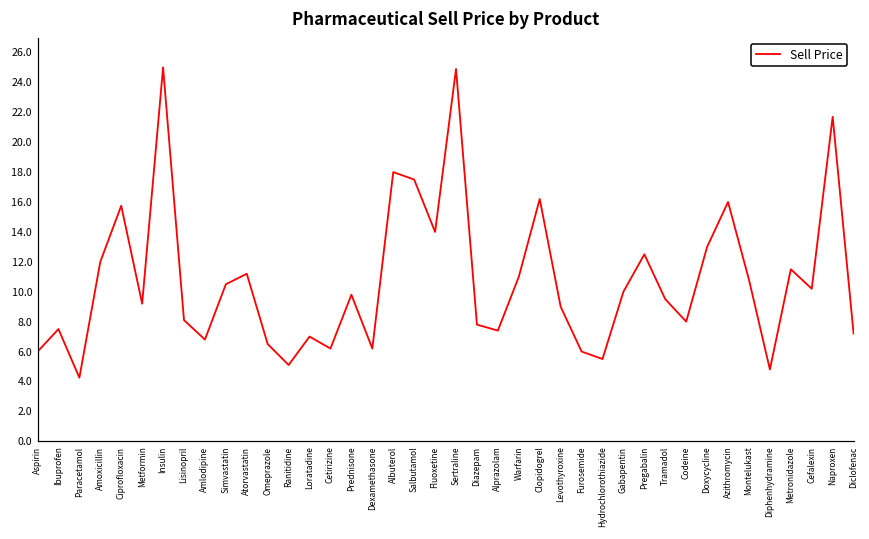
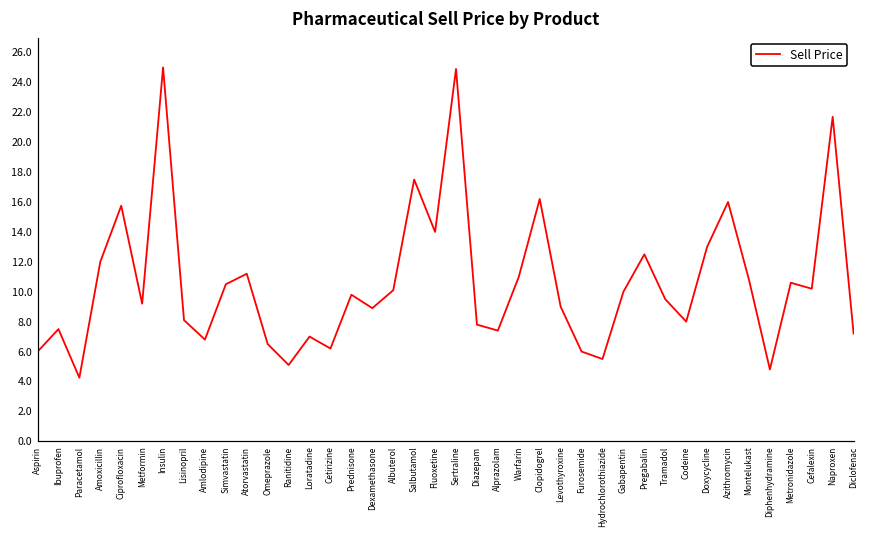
  {
    "Aspirin": 6.0,
    "Ibuprofen": 7.5,
    "Paracetamol": 4.3,
    "Amoxicillin": 12.0,
    "Ciprofloxacin": 15.8,
    "Metformin": 9.2,
    "Insulin": 25.0,
    "Lisinopril": 8.1,
    "Amlodipine": 6.8,
    "Simvastatin": 10.5,
    "Atorvastatin": 11.2,
    "Omeprazole": 6.5,
    "Ranitidine": 5.1,
    "Loratadine": 7.0,
    "Cetirizine": 6.2,
    "Prednisone": 9.8,
-   "Dexamethasone": 6.2,
-   "Albuterol": 18.0,
+   "Dexamethasone": 8.9,
+   "Albuterol": 10.1,
    "Salbutamol": 17.5,
    "Fluoxetine": 14.0,
    "Sertraline": 24.9,
    "Diazepam": 7.8,
    "Alprazolam": 7.4,
    "Warfarin": 11.0,
    "Clopidogrel": 16.2,
    "Levothyroxine": 9.0,
    "Furosemide": 6.0,
    "Hydrochlorothiazide": 5.5,
    "Gabapentin": 10.0,
    "Pregabalin": 12.5,
    "Tramadol": 9.5,
    "Codeine": 8.0,
    "Doxycycline": 13.0,
    "Azithromycin": 16.0,
    "Montelukast": 10.8,
    "Diphenhydramine": 4.8,
-   "Metronidazole": 11.5,
+   "Metronidazole": 10.6,
    "Cefalexin": 10.2,
    "Naproxen": 21.7,
    "Diclofenac": 7.2
  }
